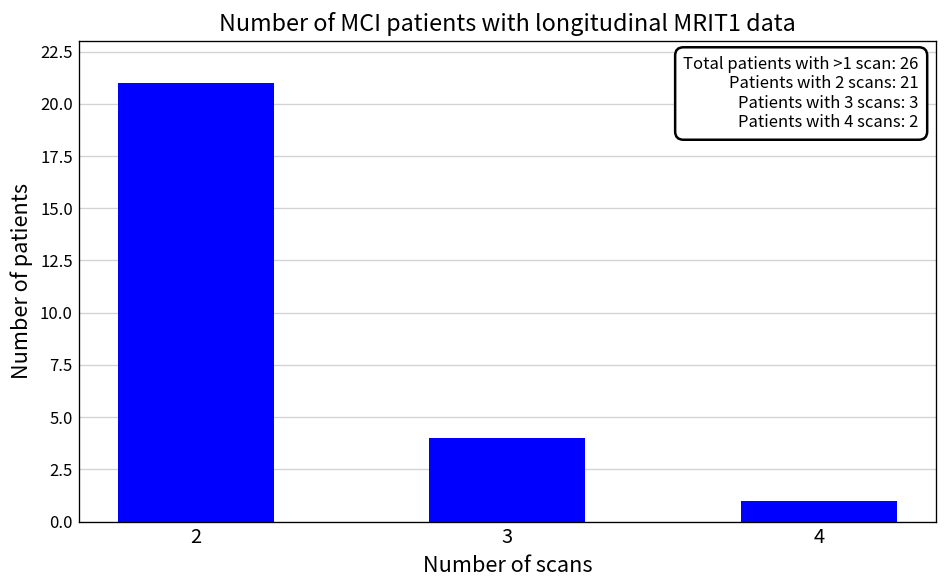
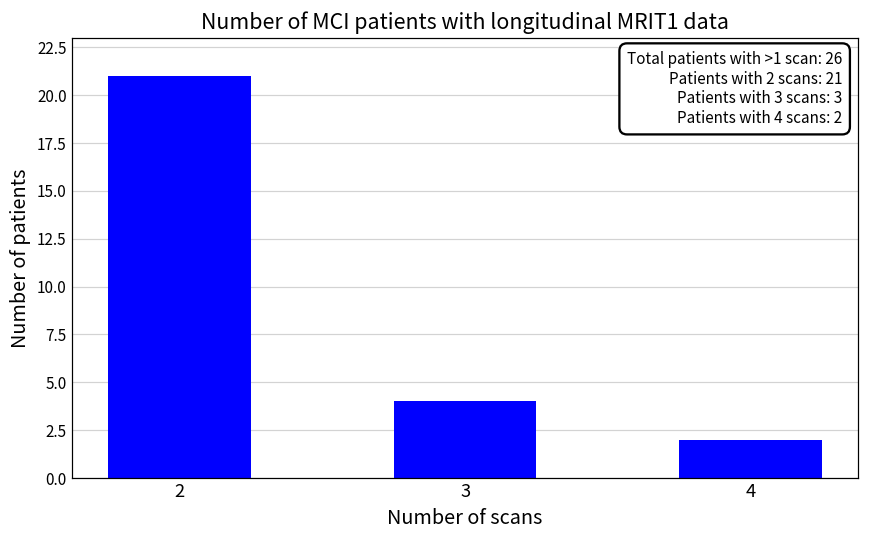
  {
    "2": 21,
    "3": 4,
-   "4": 1
+   "4": 2
  }
